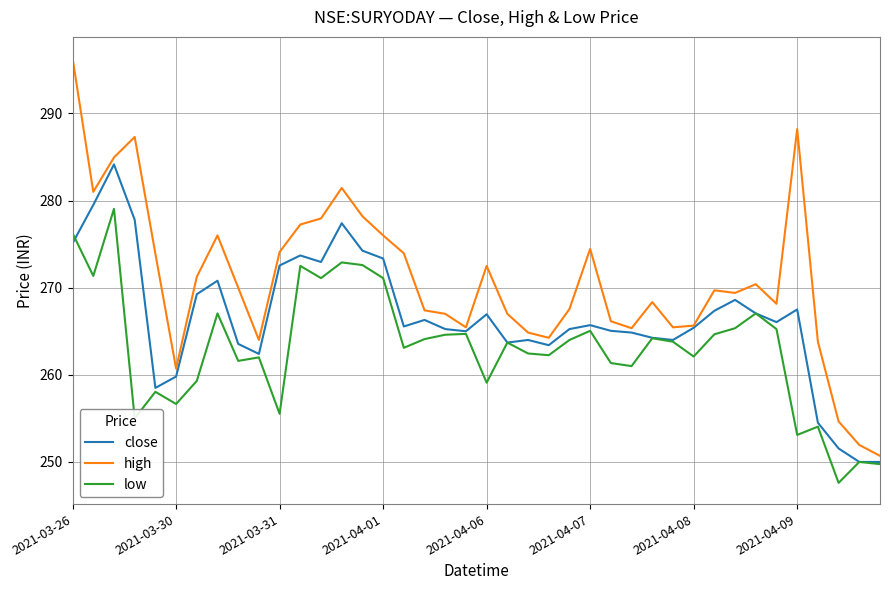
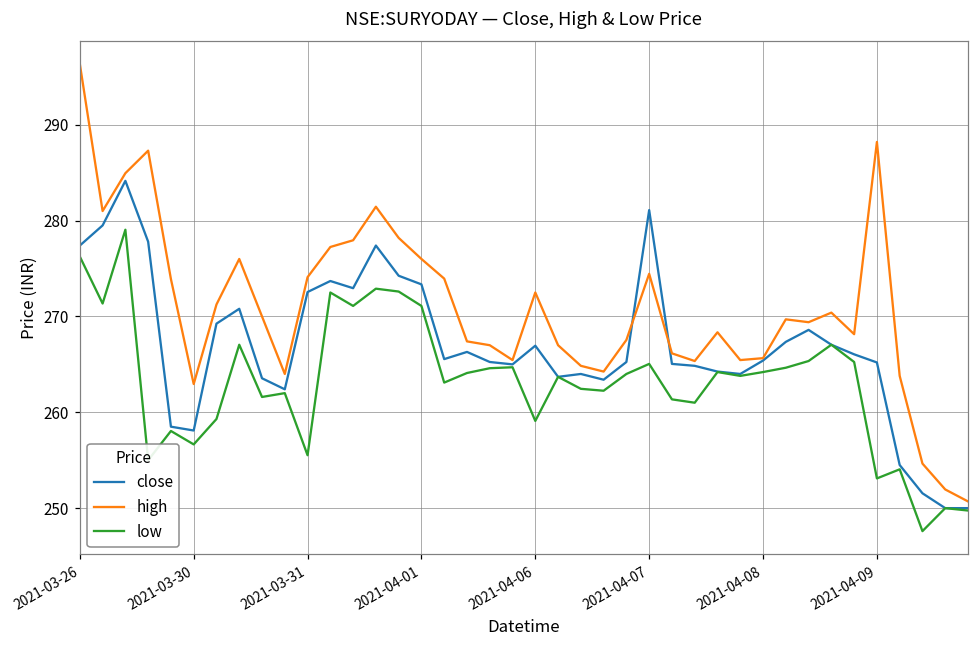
  {
    "close": {
-     "2021-03-26": 275,
-     "2021-03-30": 260,
+     "2021-03-26": 277,
+     "2021-03-30": 258,
      "2021-03-31": 273,
      "2021-04-01": 273,
      "2021-04-06": 267,
-     "2021-04-07": 266,
-     "2021-04-09": 268
+     "2021-04-07": 281,
+     "2021-04-09": 265
    },
    "high": {
      "2021-03-26": 296,
-     "2021-03-30": 261,
+     "2021-03-30": 263,
      "2021-03-31": 274,
      "2021-04-01": 276,
      "2021-04-06": 273,
      "2021-04-07": 274,
      "2021-04-09": 288
    },
    "low": {
      "2021-03-26": 276,
      "2021-03-30": 257,
      "2021-03-31": 256,
      "2021-04-01": 271,
      "2021-04-06": 259,
      "2021-04-07": 265,
-     "2021-04-08": 262,
+     "2021-04-08": 264,
      "2021-04-09": 253
    }
  }
